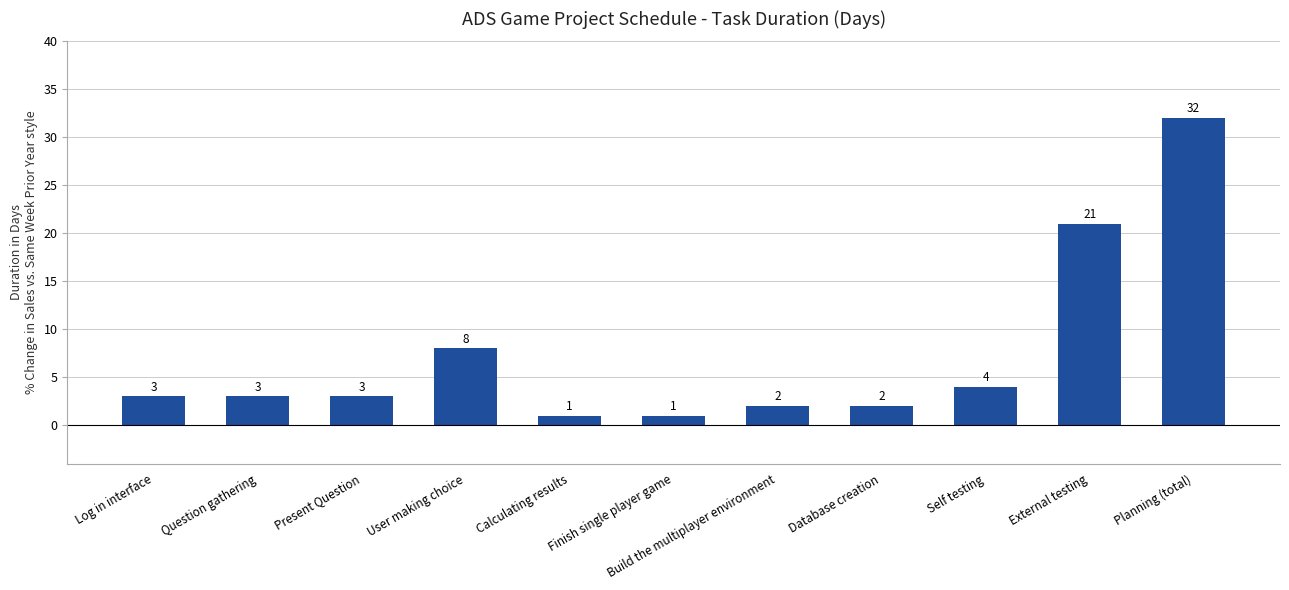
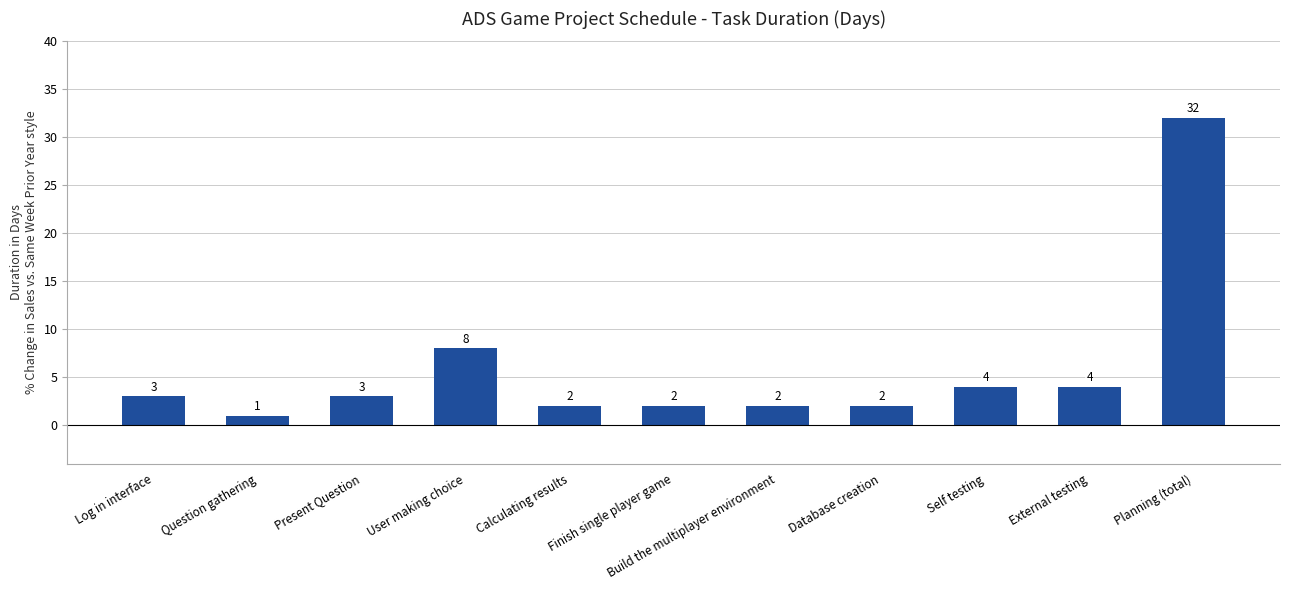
  {
-   "Question gathering": 3,
-   "Calculating results": 1,
-   "Finish single player game": 1,
-   "External testing": 21
+   "Question gathering": 1,
+   "Calculating results": 2,
+   "Finish single player game": 2,
+   "External testing": 4
  }
